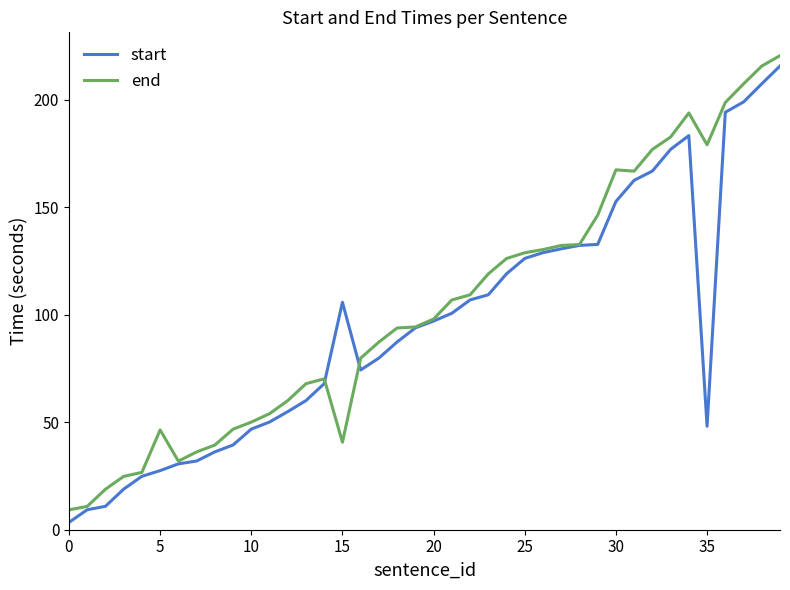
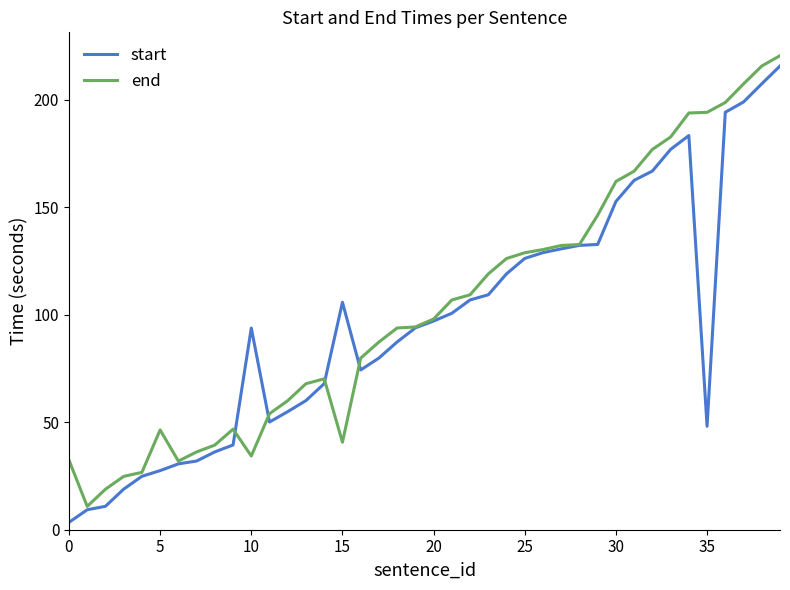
  {
    "start": {
      "0": 3,
      "5": 27,
-     "10": 47,
+     "10": 94,
      "15": 106,
      "25": 126,
      "30": 153,
      "35": 48
    },
    "end": {
-     "0": 9,
+     "0": 32,
      "5": 46,
-     "10": 50,
+     "10": 34,
      "15": 41,
      "25": 129,
-     "30": 167,
-     "35": 179
+     "30": 162,
+     "35": 194
    }
  }
